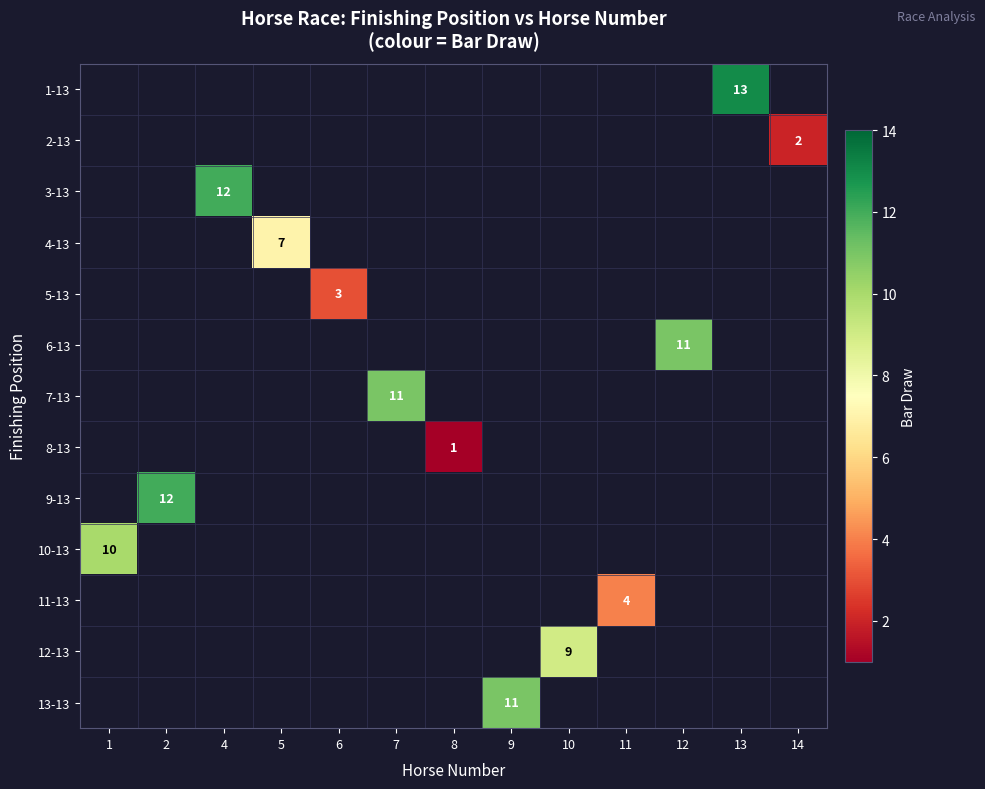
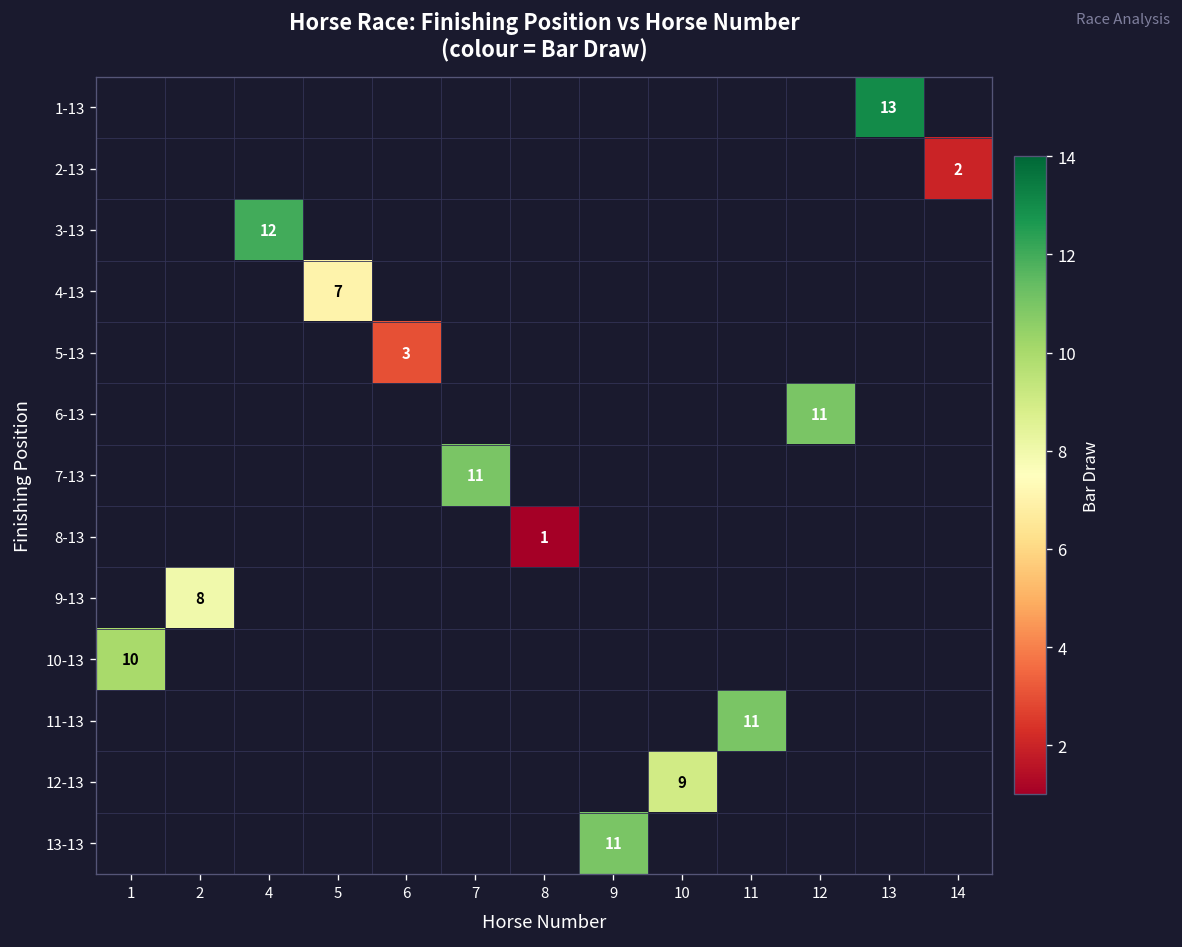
  {
    "1-13": {
      "13": 13
    },
    "2-13": {
      "14": 2
    },
    "3-13": {
      "4": 12
    },
    "4-13": {
      "5": 7
    },
    "5-13": {
      "6": 3
    },
    "6-13": {
      "12": 11
    },
    "7-13": {
      "7": 11
    },
    "8-13": {
      "8": 1
    },
    "9-13": {
-     "2": 12
+     "2": 8
    },
    "10-13": {
      "1": 10
    },
    "11-13": {
-     "11": 4
+     "11": 11
    },
    "12-13": {
      "10": 9
    },
    "13-13": {
      "9": 11
    }
  }
